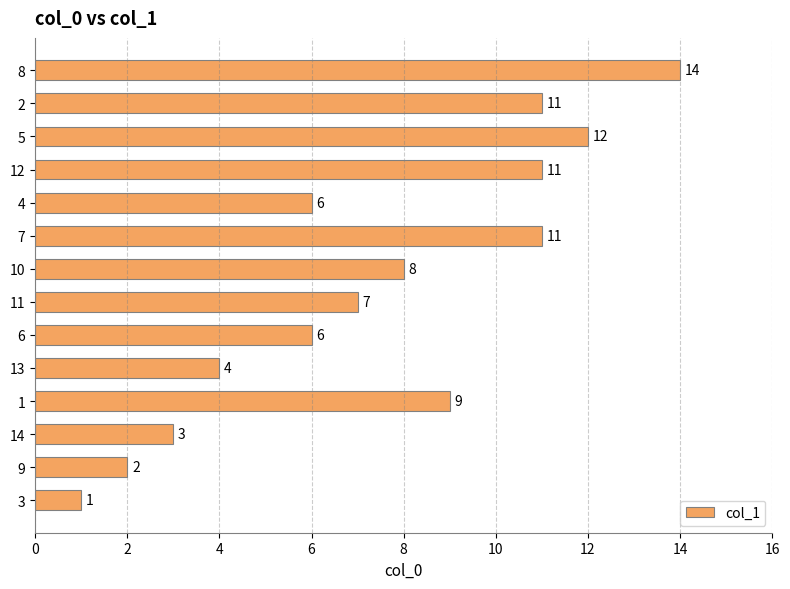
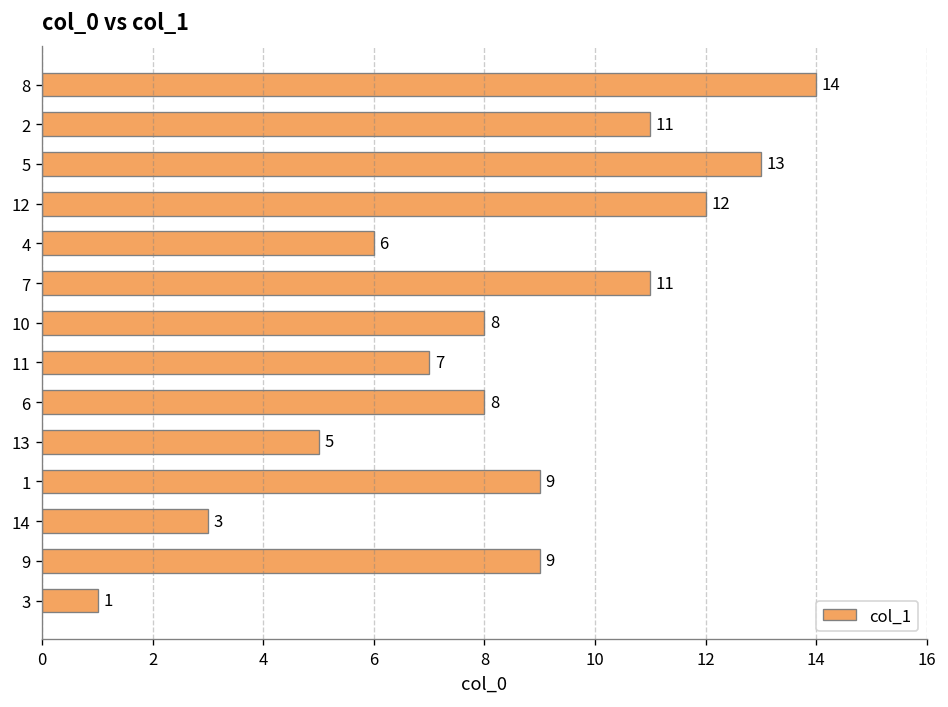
  {
    "8": 14,
    "2": 11,
-   "5": 12,
-   "12": 11,
+   "5": 13,
+   "12": 12,
    "4": 6,
    "7": 11,
    "10": 8,
    "11": 7,
-   "6": 6,
-   "13": 4,
+   "6": 8,
+   "13": 5,
    "1": 9,
    "14": 3,
-   "9": 2,
+   "9": 9,
    "3": 1
  }
